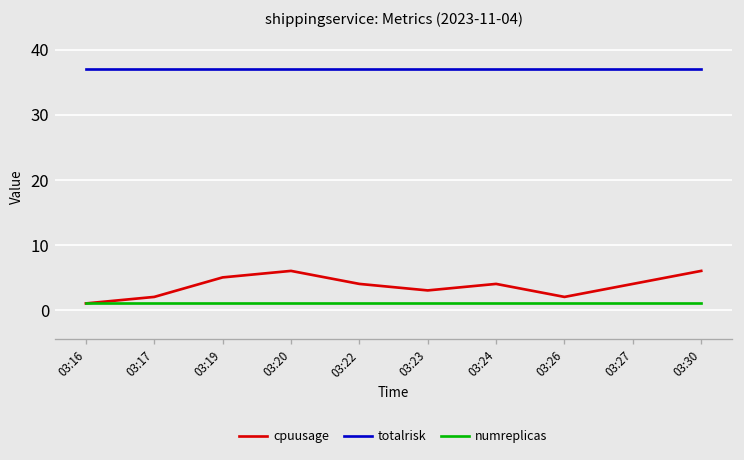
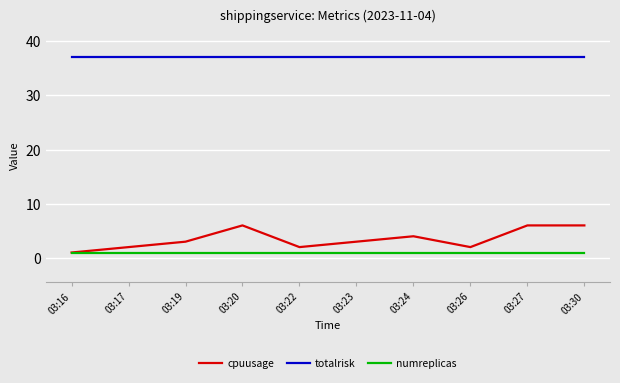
  {
    "cpuusage": {
      "03:17": 2,
-     "03:19": 5,
+     "03:19": 3,
      "03:20": 6,
-     "03:22": 4,
+     "03:22": 2,
      "03:23": 3,
      "03:24": 4,
      "03:26": 2,
-     "03:27": 4,
+     "03:27": 6,
      "03:30": 6
    },
    "totalrisk": {
      "03:16": 37,
      "03:17": 37,
      "03:19": 37,
      "03:20": 37,
      "03:22": 37,
      "03:23": 37,
      "03:24": 37,
      "03:26": 37,
      "03:27": 37,
      "03:30": 37
    },
    "numreplicas": {
      "03:17": 1,
      "03:19": 1,
      "03:20": 1,
      "03:22": 1,
      "03:23": 1,
      "03:24": 1,
      "03:26": 1,
      "03:27": 1,
      "03:30": 1
    }
  }
